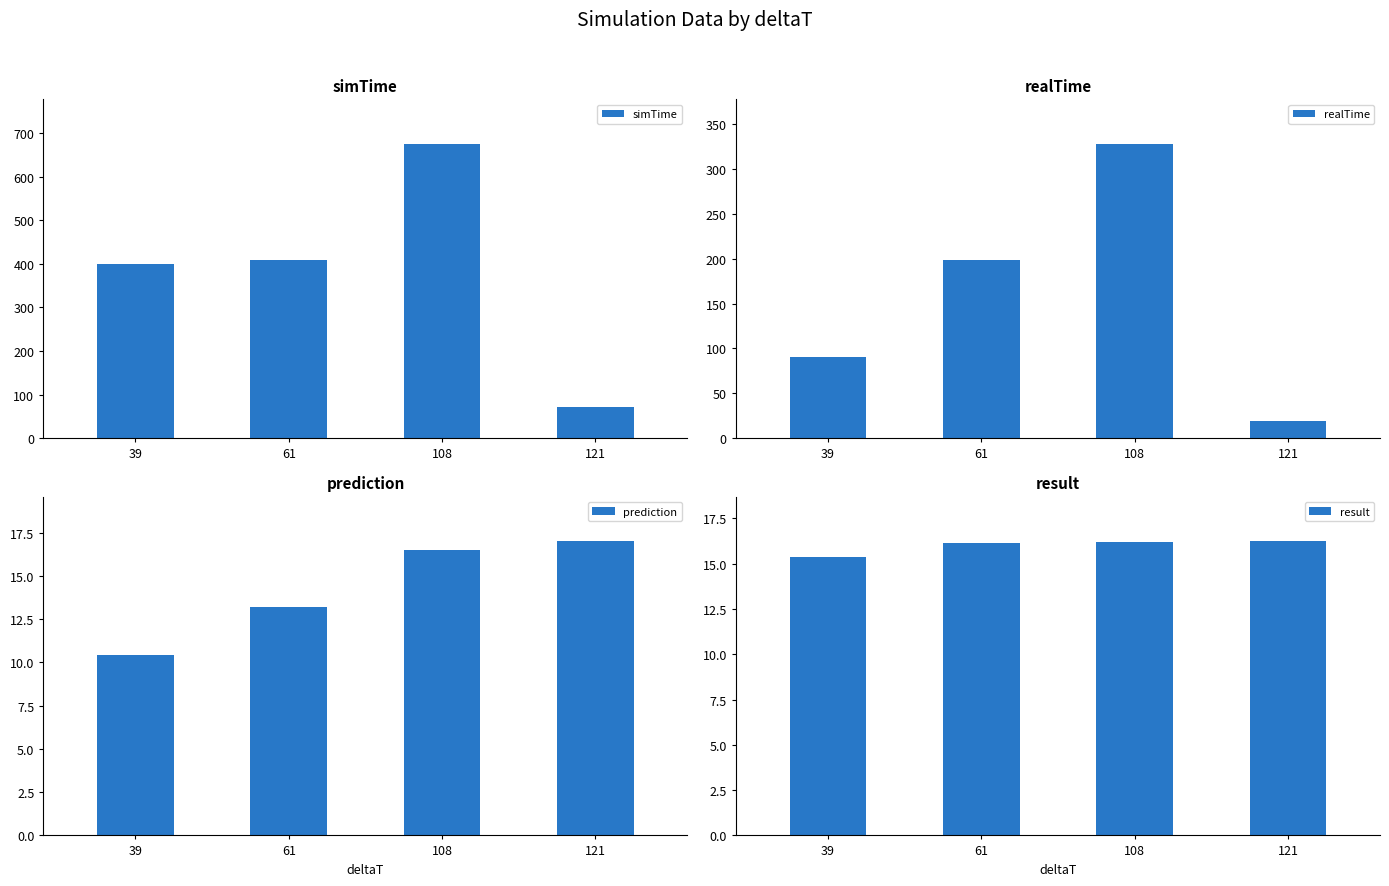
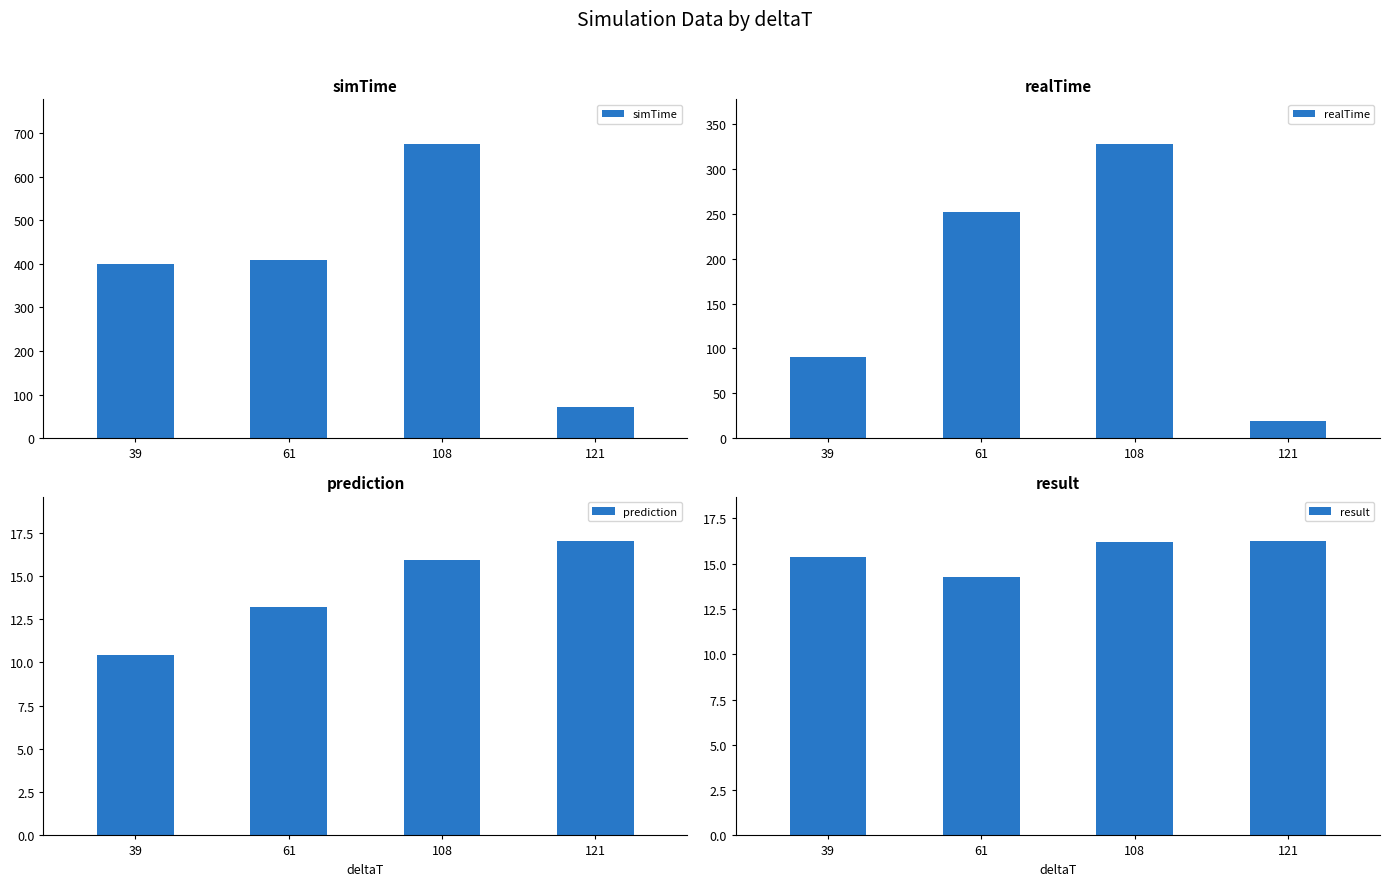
  {
    "simTime": {
      "39": 400,
      "61": 410,
      "108": 680,
      "121": 70
    },
    "realTime": {
      "39": 90,
-     "61": 200,
+     "61": 250,
      "108": 330,
      "121": 20
    },
    "prediction": {
      "39": 10.5,
      "61": 13.2,
-     "108": 16.5,
+     "108": 15.9,
      "121": 17.0
    },
    "result": {
      "39": 15.4,
-     "61": 16.1,
+     "61": 14.3,
      "108": 16.2,
      "121": 16.3
    }
  }
